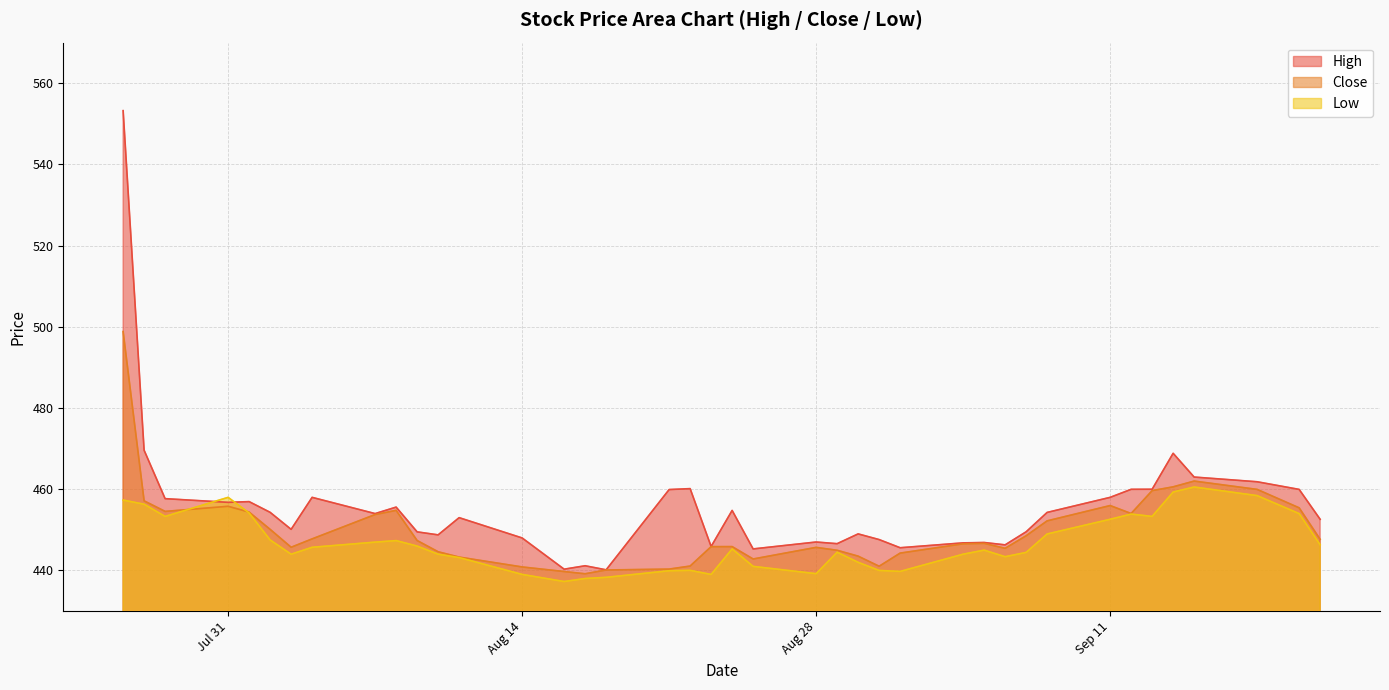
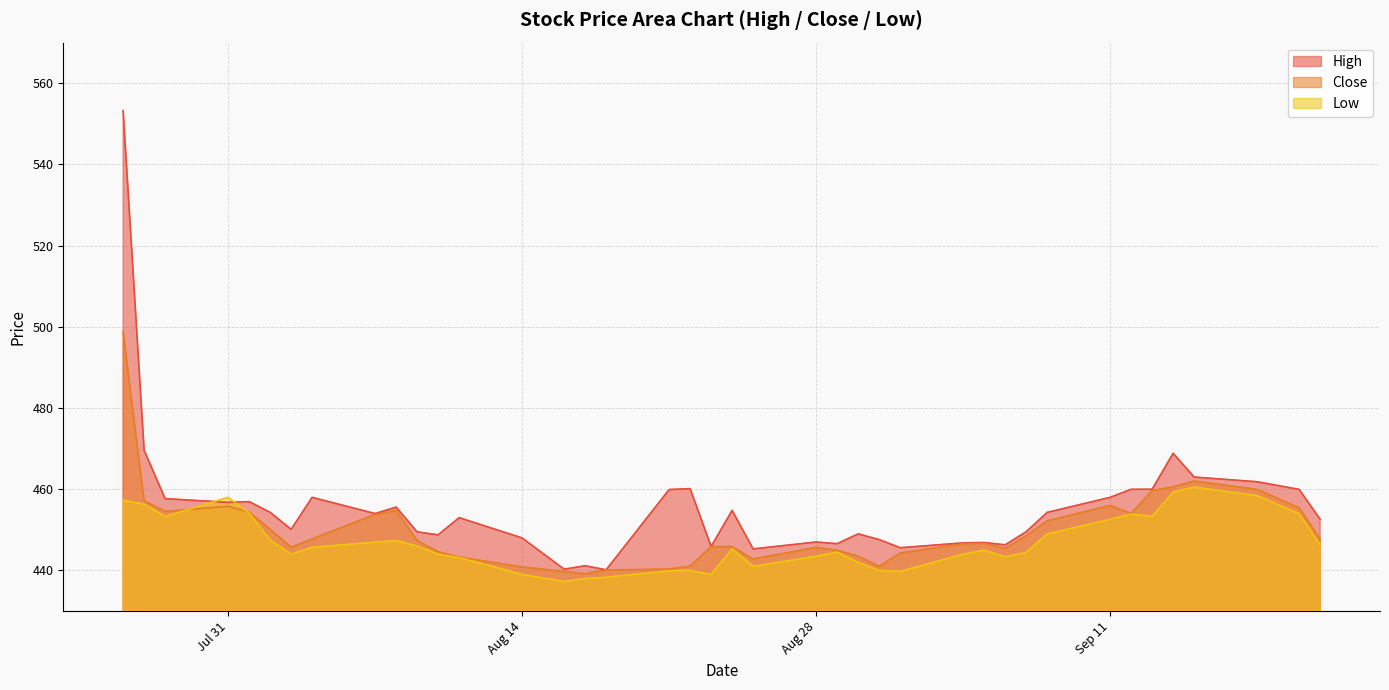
  {
    "Low": {
      "Jul 31": 458,
      "Aug 14": 439,
-     "Aug 28": 439,
+     "Aug 28": 444,
      "Sep 11": 453
    }
  }
